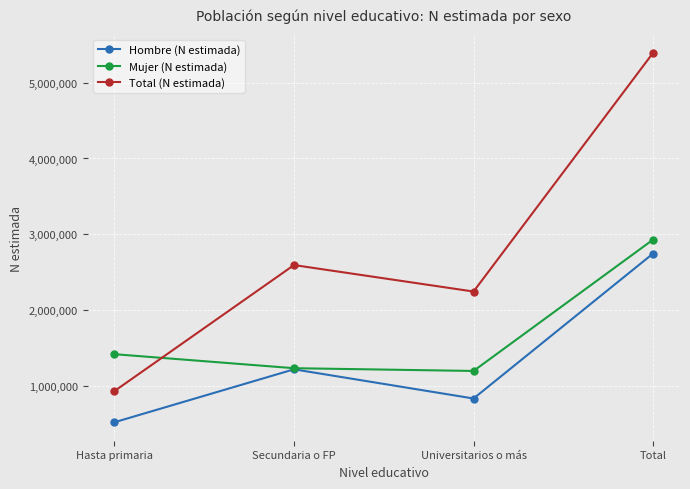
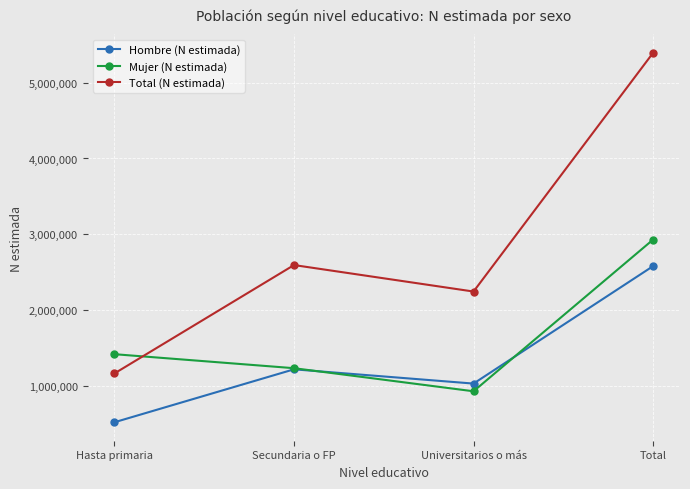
  {
    "Hombre (N estimada)": {
      "Hasta primaria": "500,000",
-     "Universitarios o más": "800,000",
-     "Total": "2,700,000"
+     "Universitarios o más": "1,000,000",
+     "Total": "2,600,000"
    },
    "Mujer (N estimada)": {
      "Hasta primaria": "1,400,000",
-     "Universitarios o más": "1,200,000",
+     "Universitarios o más": "900,000",
      "Total": "2,900,000"
    },
    "Total (N estimada)": {
-     "Hasta primaria": "900,000",
+     "Hasta primaria": "1,200,000",
      "Secundaria o FP": "2,600,000",
      "Universitarios o más": "2,200,000",
      "Total": "5,400,000"
    }
  }
